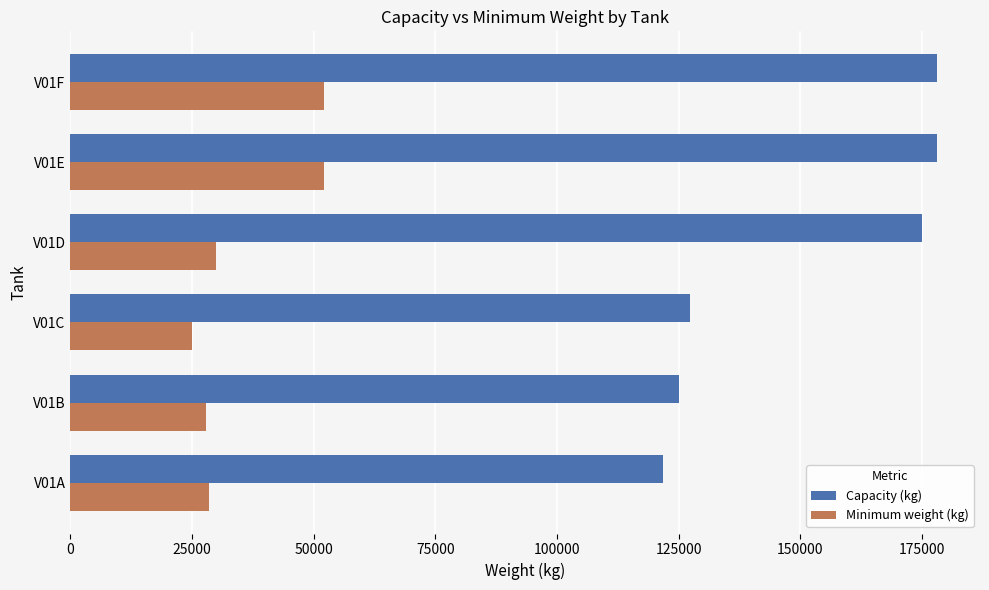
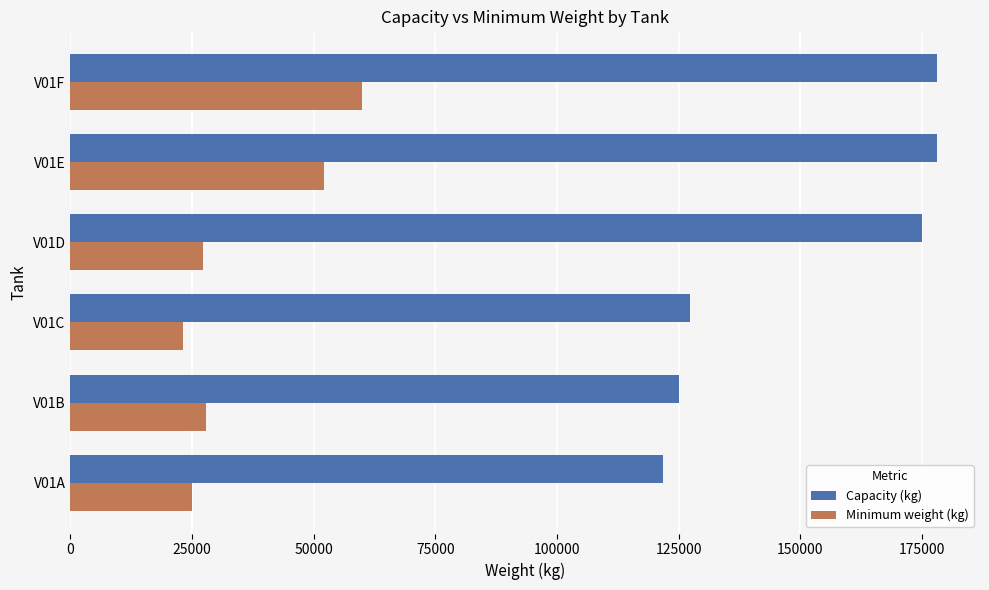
  {
    "Capacity (kg)": {
      "V01F": 178000,
      "V01E": 178000,
      "V01D": 175000,
      "V01C": 127000,
      "V01B": 125000,
      "V01A": 122000
    },
    "Minimum weight (kg)": {
-     "V01F": 52000,
+     "V01F": 60000,
      "V01E": 52000,
-     "V01D": 30000,
-     "V01C": 25000,
+     "V01D": 27000,
+     "V01C": 23000,
      "V01B": 28000,
-     "V01A": 29000
+     "V01A": 25000
    }
  }
